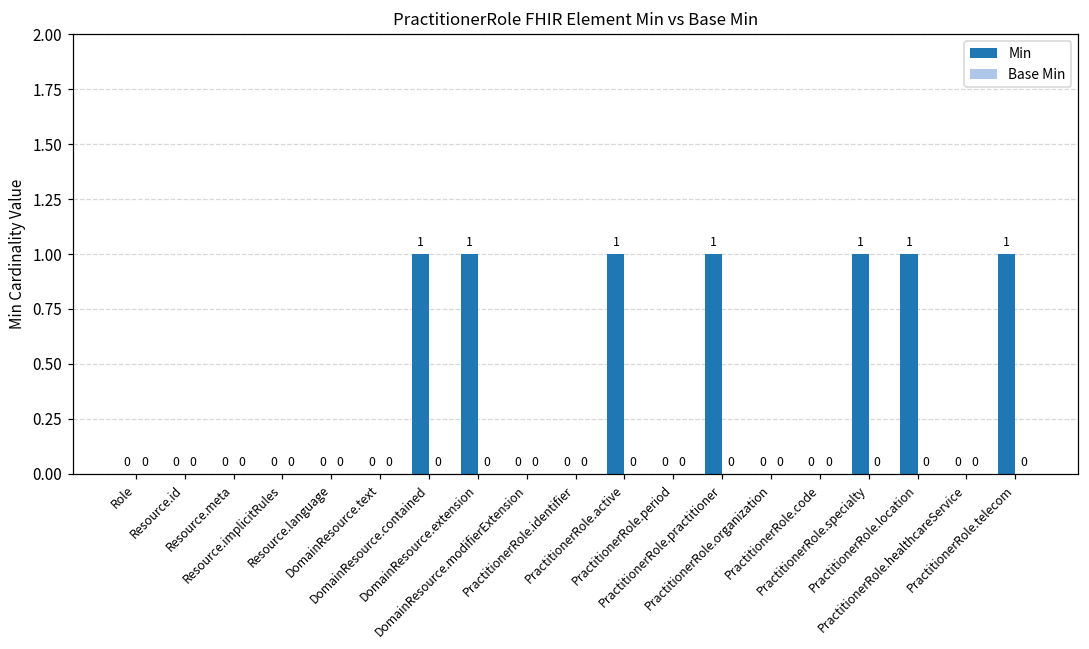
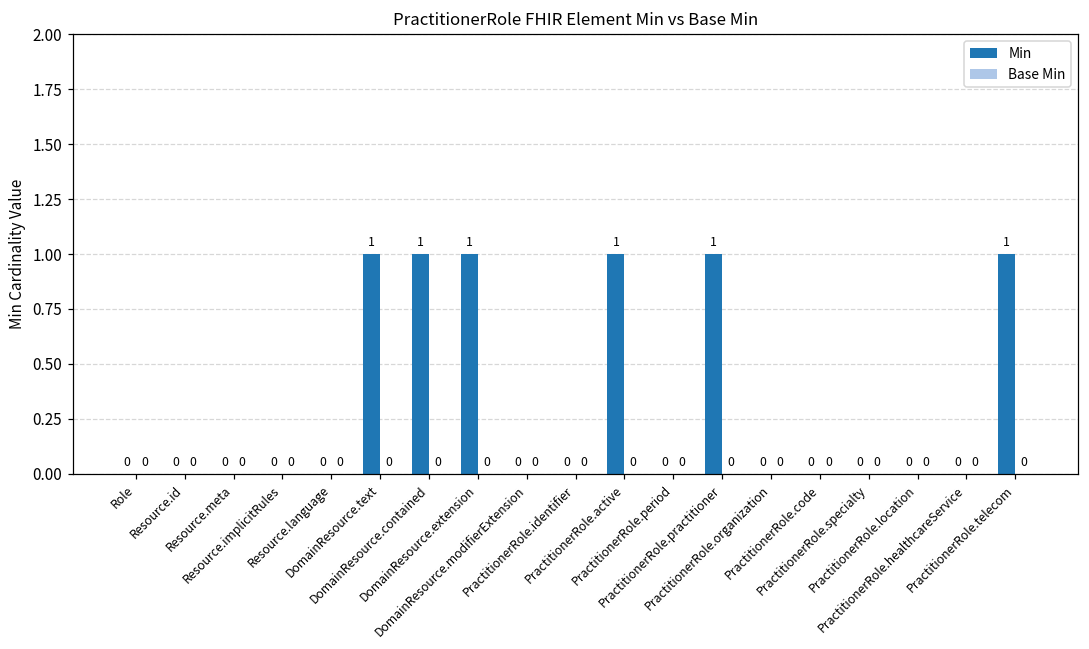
  {
    "Min": {
      "Role": 0,
      "Resource.id": 0,
      "Resource.meta": 0,
      "Resource.implicitRules": 0,
      "Resource.language": 0,
-     "DomainResource.text": 0,
+     "DomainResource.text": 1,
      "DomainResource.contained": 1,
      "DomainResource.extension": 1,
      "DomainResource.modifierExtension": 0,
      "PractitionerRole.identifier": 0,
      "PractitionerRole.active": 1,
      "PractitionerRole.period": 0,
      "PractitionerRole.practitioner": 1,
      "PractitionerRole.organization": 0,
      "PractitionerRole.code": 0,
-     "PractitionerRole.specialty": 1,
-     "PractitionerRole.location": 1,
+     "PractitionerRole.specialty": 0,
+     "PractitionerRole.location": 0,
      "PractitionerRole.healthcareService": 0,
      "PractitionerRole.telecom": 1
    },
    "Base Min": {
      "Role": 0,
      "Resource.id": 0,
      "Resource.meta": 0,
      "Resource.implicitRules": 0,
      "Resource.language": 0,
      "DomainResource.text": 0,
      "DomainResource.contained": 0,
      "DomainResource.extension": 0,
      "DomainResource.modifierExtension": 0,
      "PractitionerRole.identifier": 0,
      "PractitionerRole.active": 0,
      "PractitionerRole.period": 0,
      "PractitionerRole.practitioner": 0,
      "PractitionerRole.organization": 0,
      "PractitionerRole.code": 0,
      "PractitionerRole.specialty": 0,
      "PractitionerRole.location": 0,
      "PractitionerRole.healthcareService": 0,
      "PractitionerRole.telecom": 0
    }
  }
